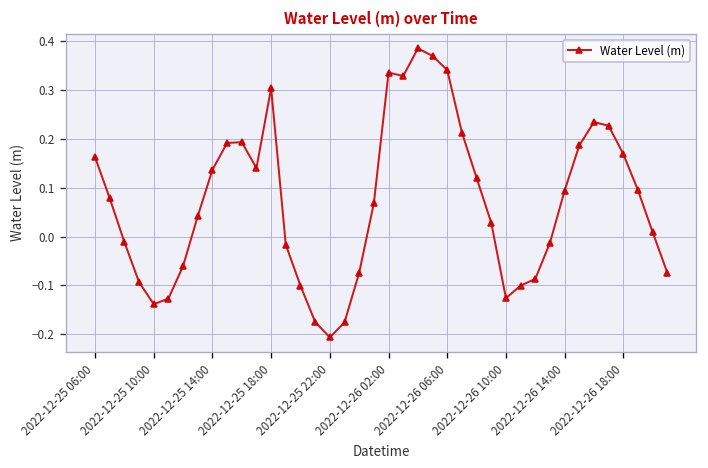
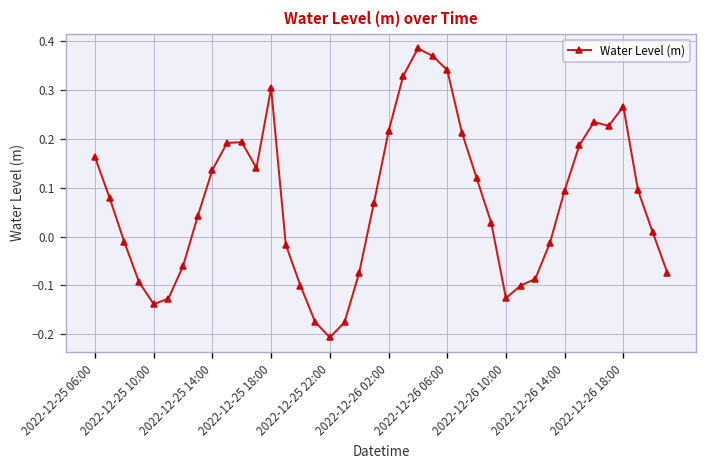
  {
    "2022-12-25 06:00": 0.16,
    "2022-12-25 10:00": -0.14,
    "2022-12-25 14:00": 0.14,
    "2022-12-25 18:00": 0.30,
    "2022-12-25 22:00": -0.21,
-   "2022-12-26 02:00": 0.34,
+   "2022-12-26 02:00": 0.22,
    "2022-12-26 06:00": 0.34,
    "2022-12-26 10:00": -0.13,
    "2022-12-26 14:00": 0.09,
-   "2022-12-26 18:00": 0.17
+   "2022-12-26 18:00": 0.27
  }
